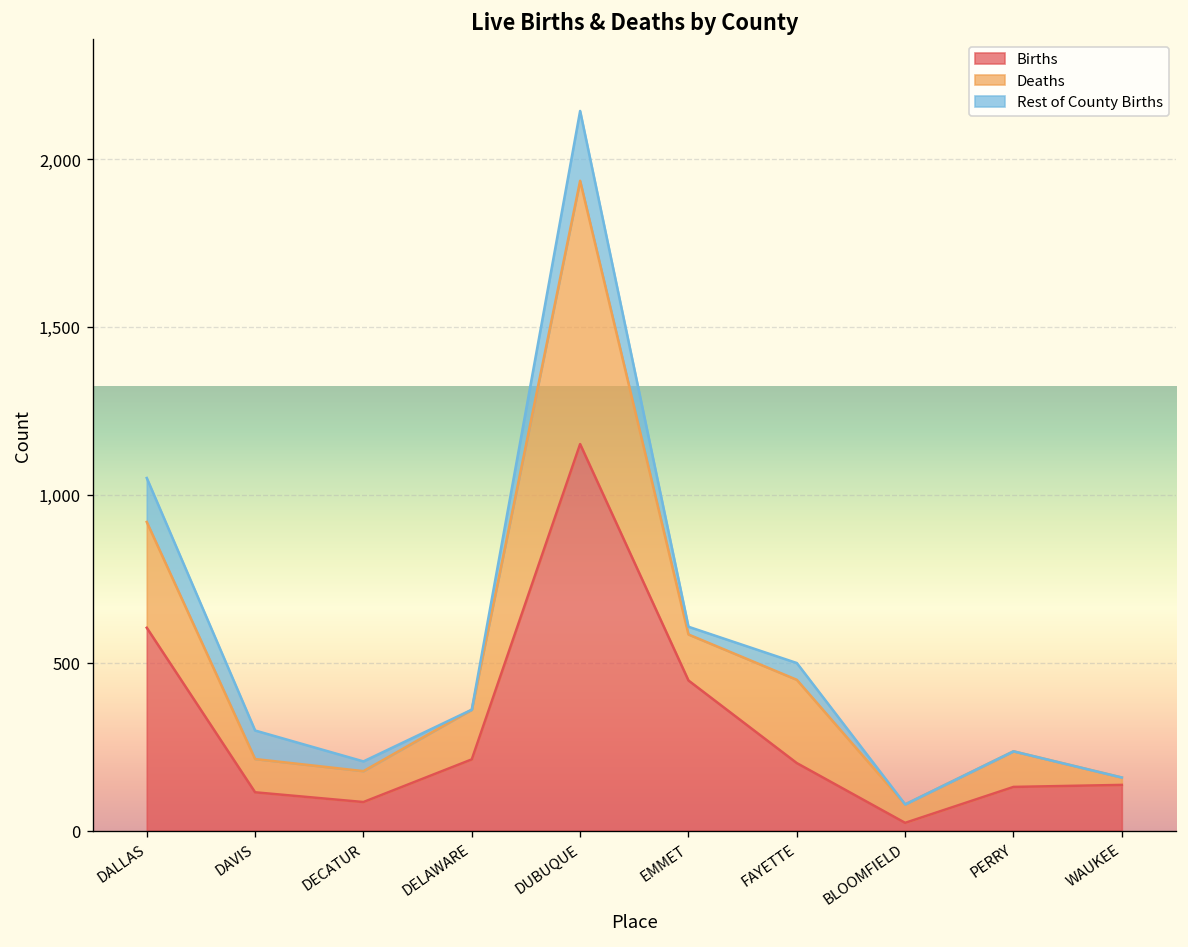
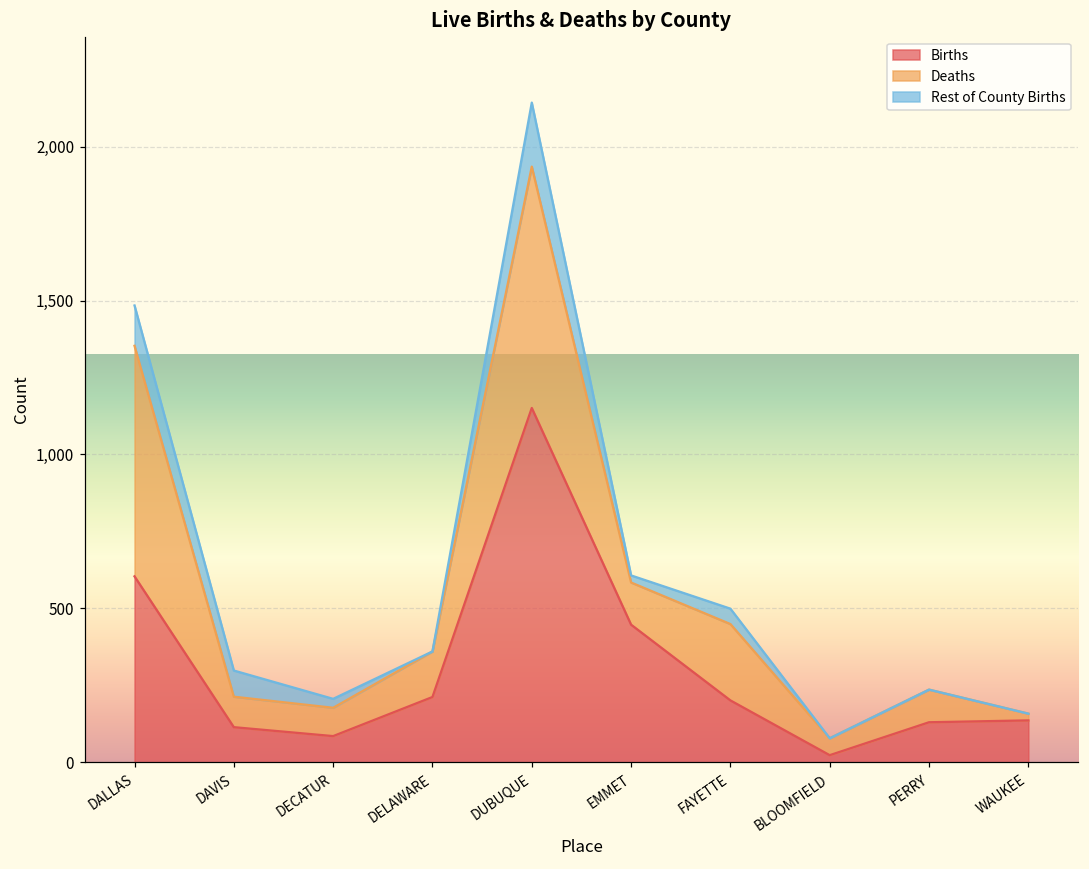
  {
    "Births": {
      "DALLAS": "600",
      "DAVIS": "110",
      "DECATUR": "90",
      "DELAWARE": "210",
      "DUBUQUE": "1,150",
      "EMMET": "450",
      "FAYETTE": "200",
      "BLOOMFIELD": "20",
      "PERRY": "130",
      "WAUKEE": "140"
    },
    "Deaths": {
-     "DALLAS": "320",
+     "DALLAS": "750",
      "DAVIS": "100",
      "DECATUR": "90",
      "DUBUQUE": "780",
      "EMMET": "140",
      "FAYETTE": "250"
    },
    "Rest of County Births": {
      "DALLAS": "130",
      "DAVIS": "90",
      "DECATUR": "30",
      "DUBUQUE": "210",
      "EMMET": "20",
      "FAYETTE": "50"
    }
  }
